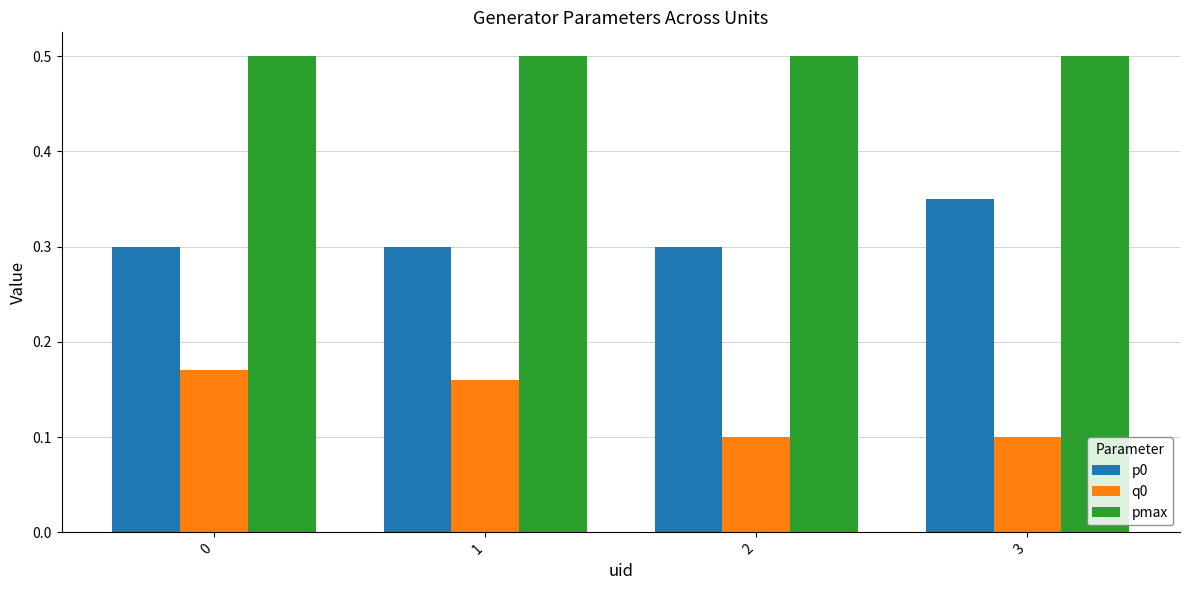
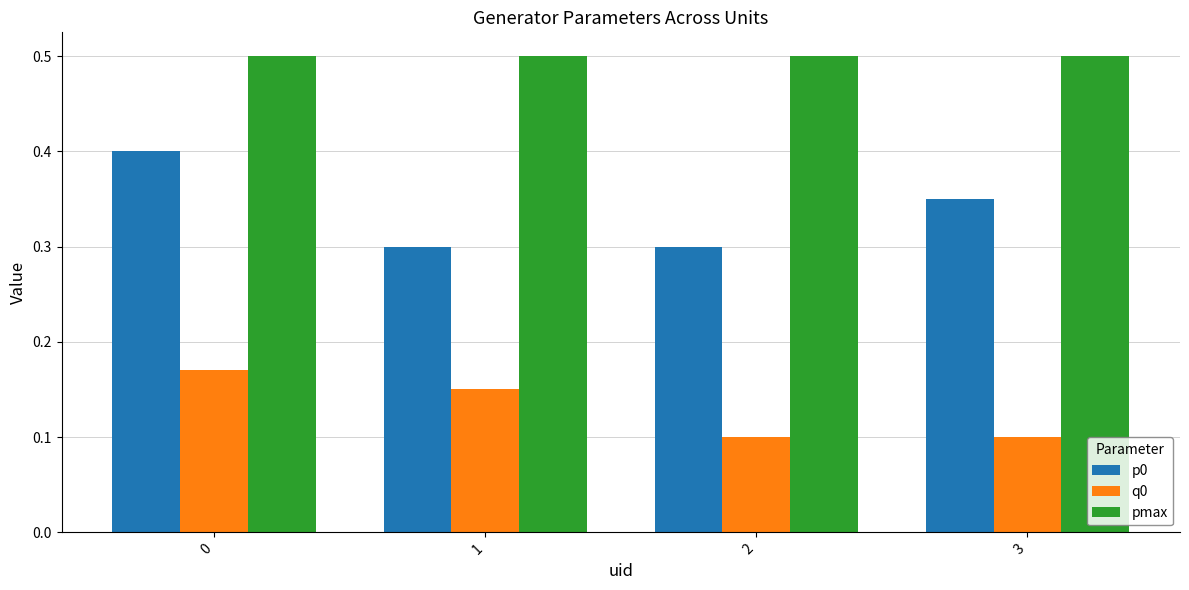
  {
    "p0": {
-     "0": 0.3,
+     "0": 0.4,
      "1": 0.3,
      "2": 0.3,
      "3": 0.35
    },
    "q0": {
      "0": 0.17,
-     "1": 0.16,
+     "1": 0.15,
      "2": 0.10,
      "3": 0.10
    },
    "pmax": {
      "0": 0.50,
      "1": 0.50,
      "2": 0.50,
      "3": 0.50
    }
  }
